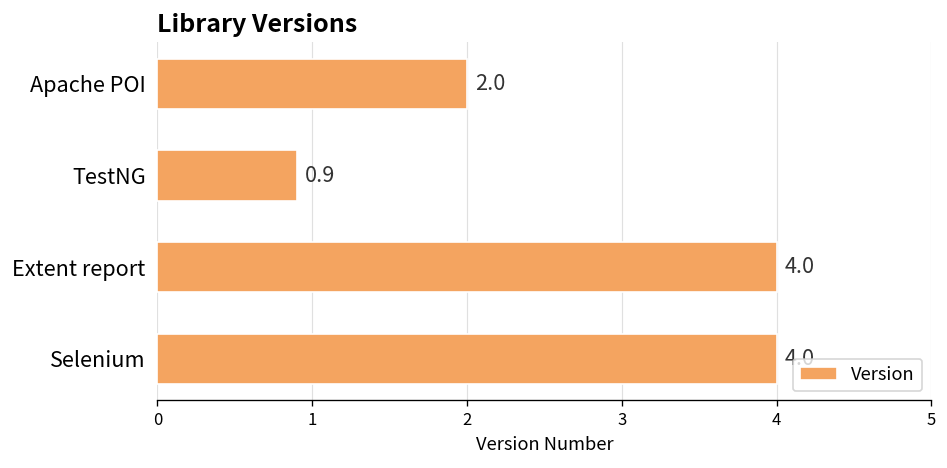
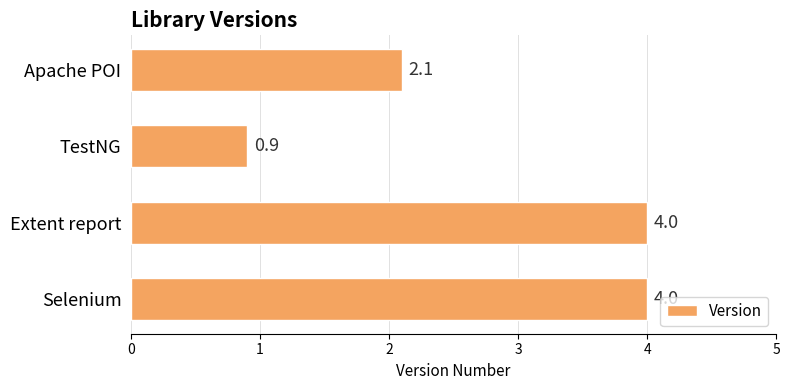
  {
-   "Apache POI": 2.0,
+   "Apache POI": 2.1,
    "TestNG": 0.9,
    "Extent report": 4.0
  }
